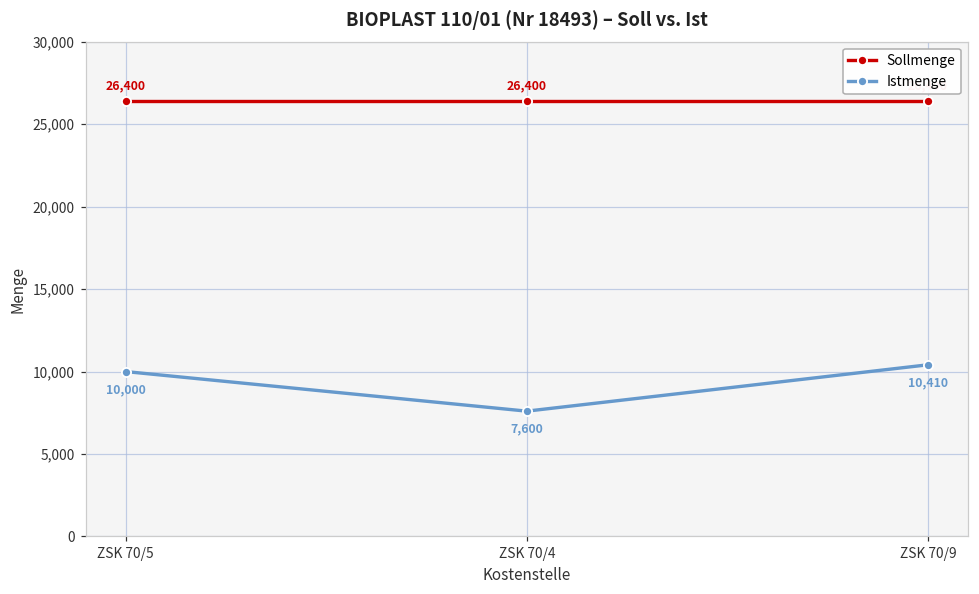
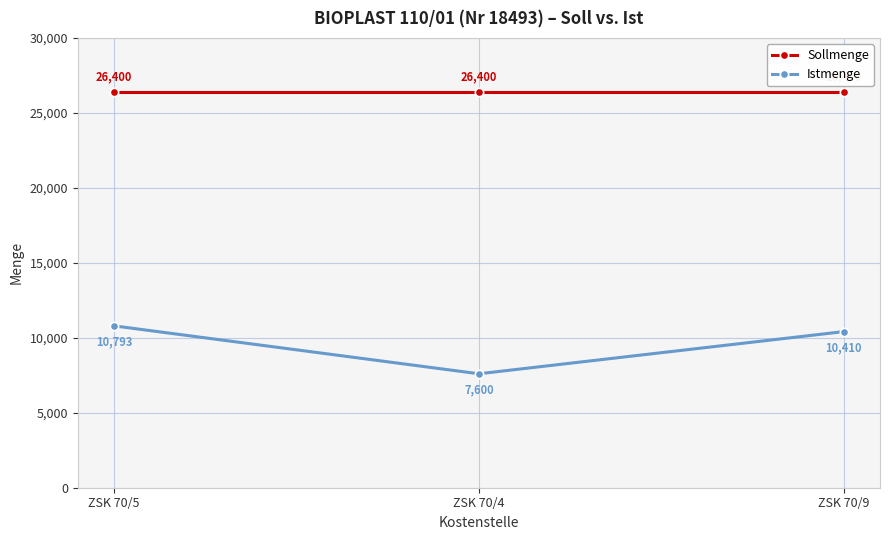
  {
    "Sollmenge": {
      "ZSK 70/5": "26,400",
      "ZSK 70/4": "26,400"
    },
    "Istmenge": {
-     "ZSK 70/5": "10,000",
+     "ZSK 70/5": "10,793",
      "ZSK 70/4": "7,600",
      "ZSK 70/9": "10,410"
    }
  }
